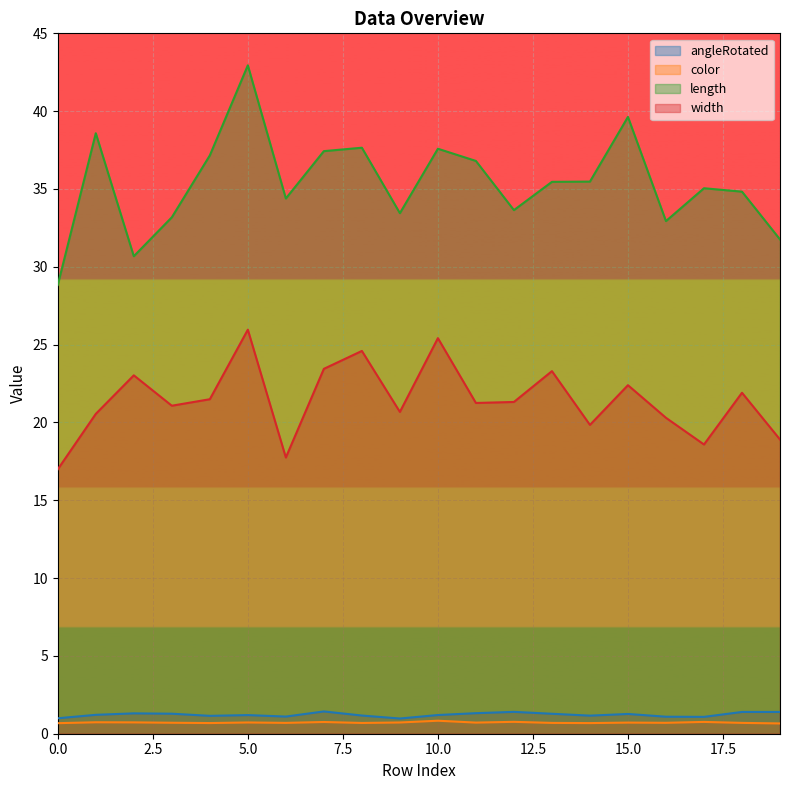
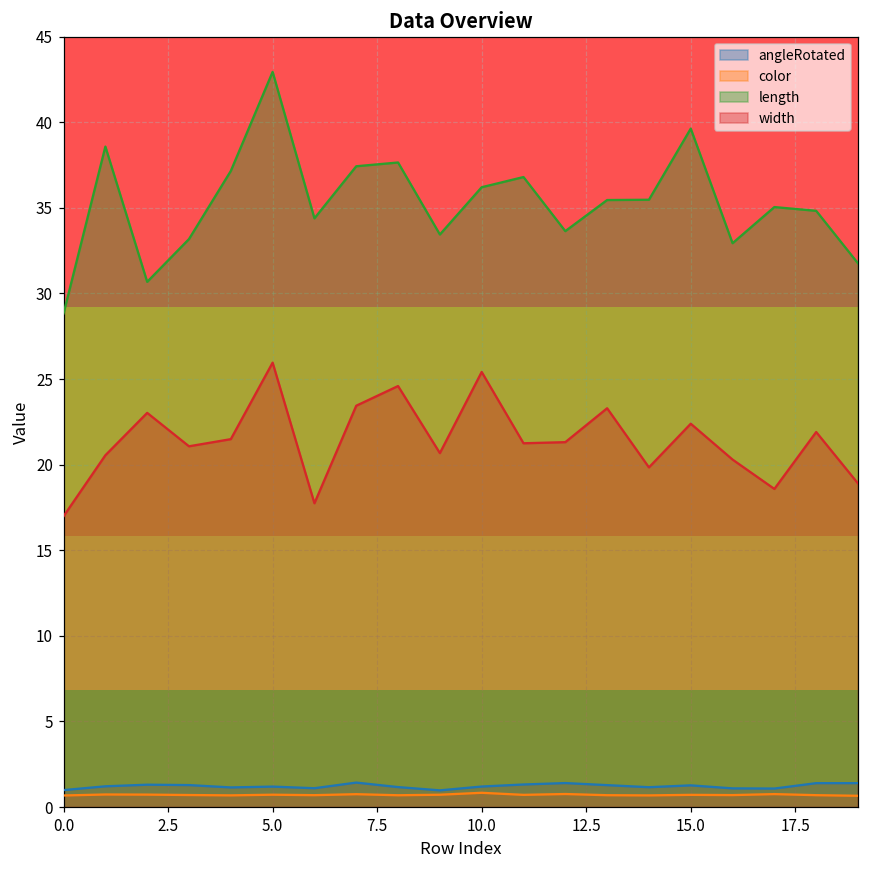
  {
    "angleRotated": {
      "0.0": 1.0,
      "5.0": 1.2,
      "10.0": 1.2,
      "15.0": 1.3
    },
    "length": {
      "0.0": 28.8,
      "5.0": 42.9,
-     "10.0": 37.6,
+     "10.0": 36.2,
      "15.0": 39.6
    }
  }
